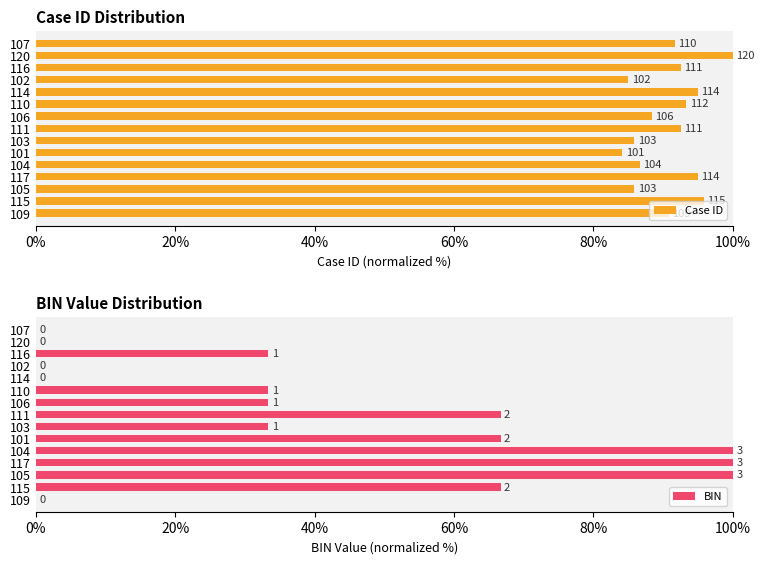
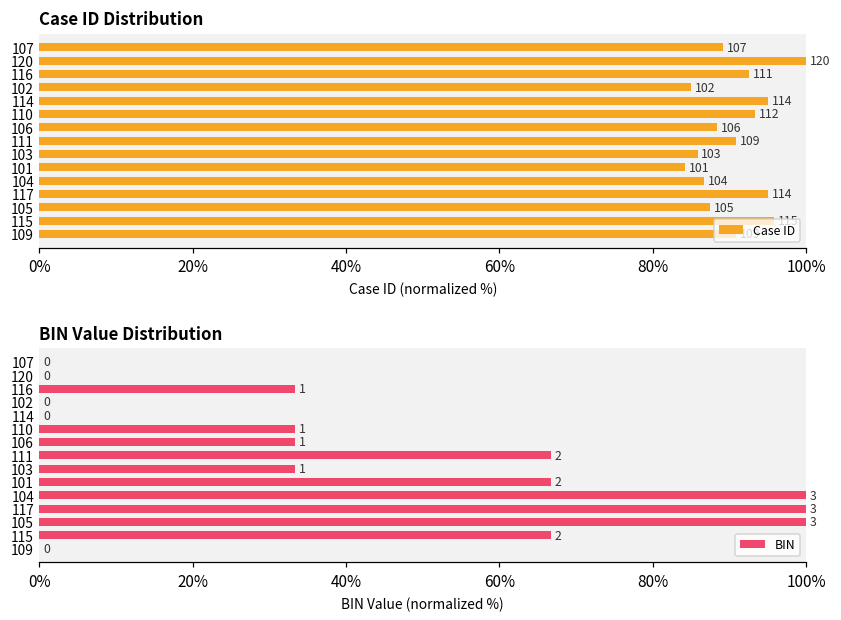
  {
    "Case ID Distribution": {
-     "107": 110,
-     "111": 111,
-     "105": 103
+     "107": 107,
+     "111": 109,
+     "105": 105
    },
    "BIN Value Distribution": {
      "107": 0,
      "120": 0,
      "102": 0,
      "114": 0,
      "109": 0
    }
  }
